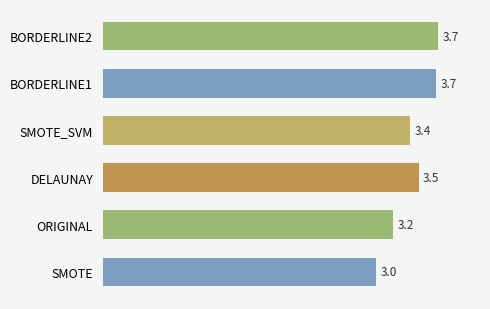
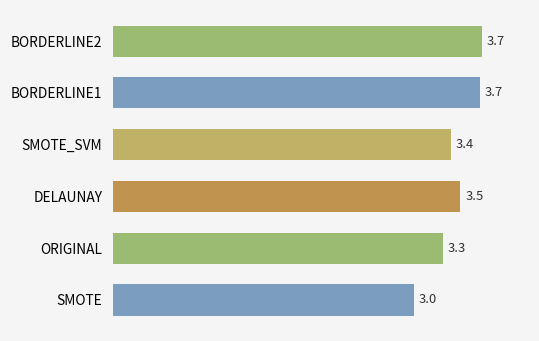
  {
    "BORDERLINE2": 3.7,
    "BORDERLINE1": 3.7,
    "SMOTE_SVM": 3.4,
    "DELAUNAY": 3.5,
-   "ORIGINAL": 3.2,
+   "ORIGINAL": 3.3,
    "SMOTE": 3.0
  }
